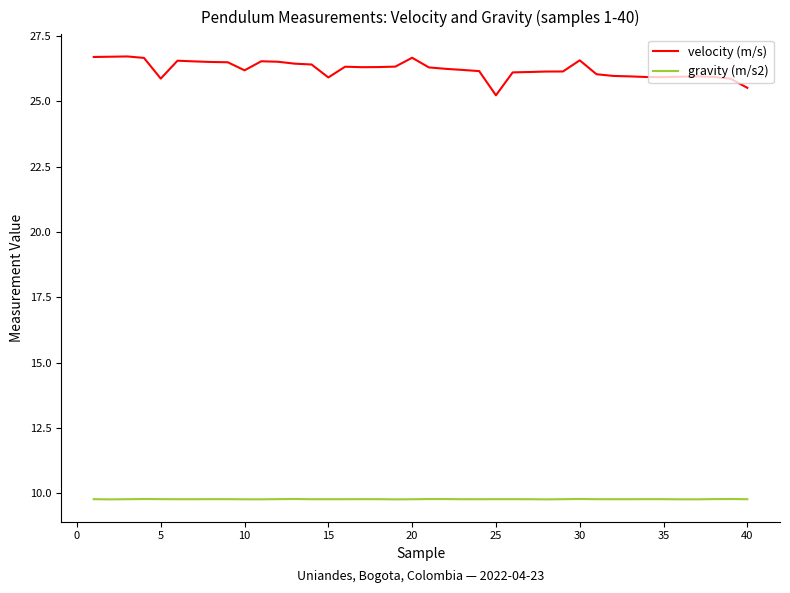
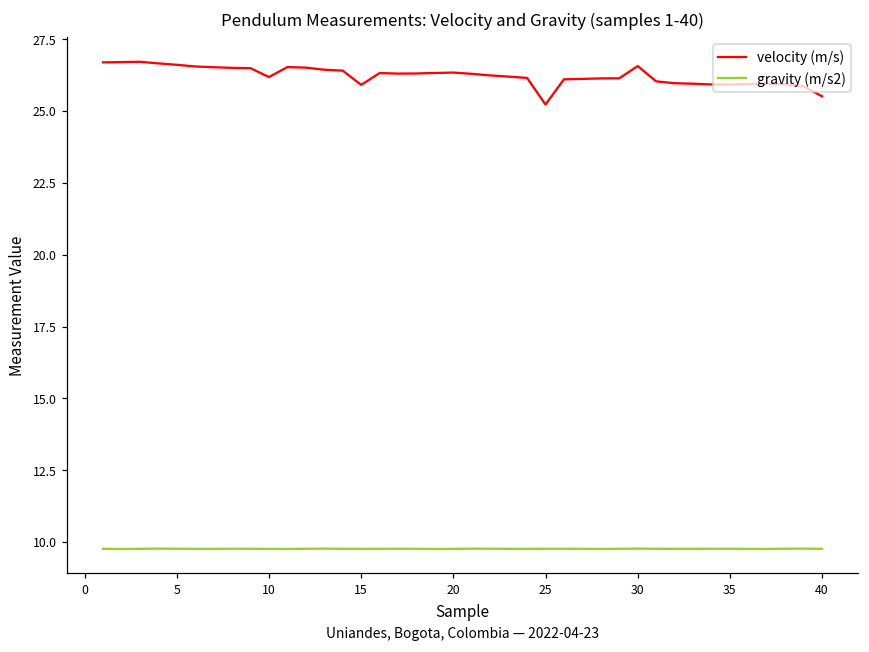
  {
    "velocity (m/s)": {
-     "5": 25.9,
+     "5": 26.6,
      "10": 26.2,
      "15": 25.9,
-     "20": 26.7,
+     "20": 26.3,
      "25": 25.2,
      "30": 26.6,
      "40": 25.5
    },
    "gravity (m/s2)": {
      "5": 9.8,
      "10": 9.8,
      "15": 9.8,
      "20": 9.8,
      "25": 9.8,
      "30": 9.8,
      "35": 9.8,
      "40": 9.8
    }
  }
